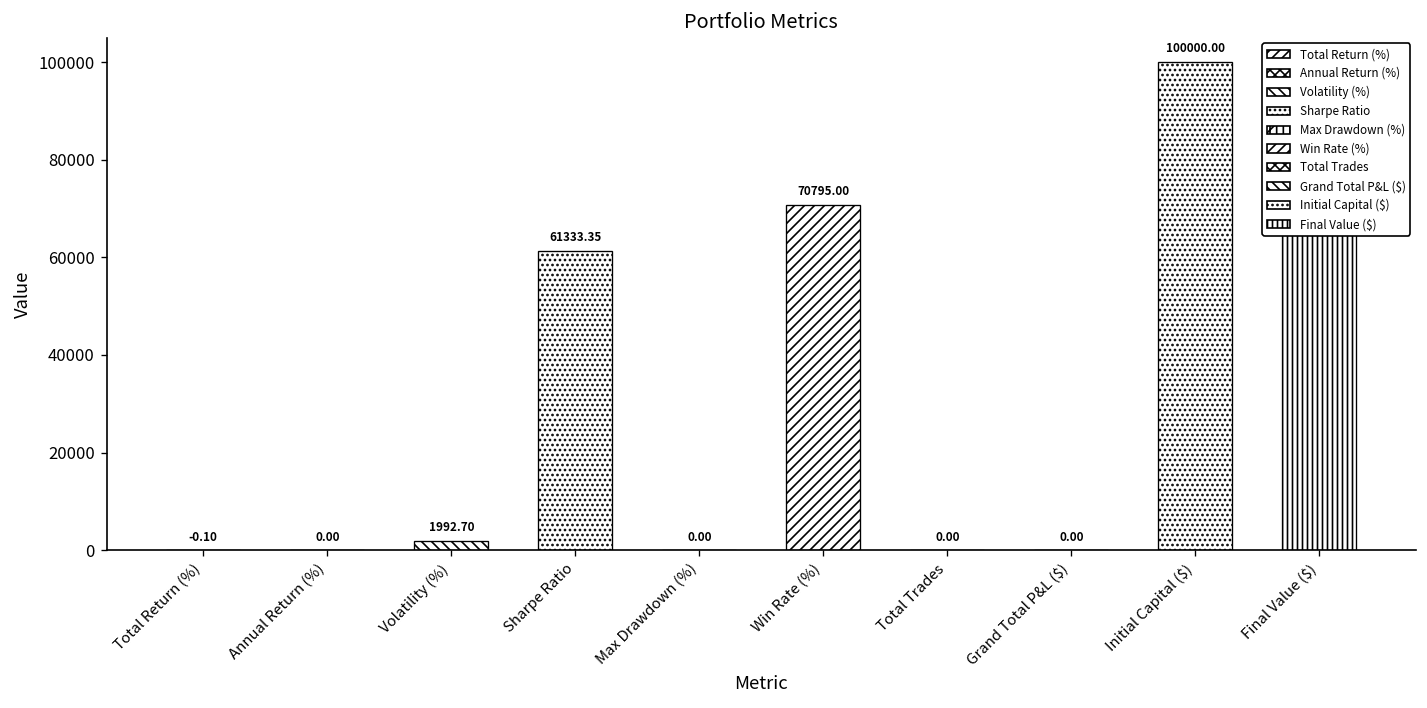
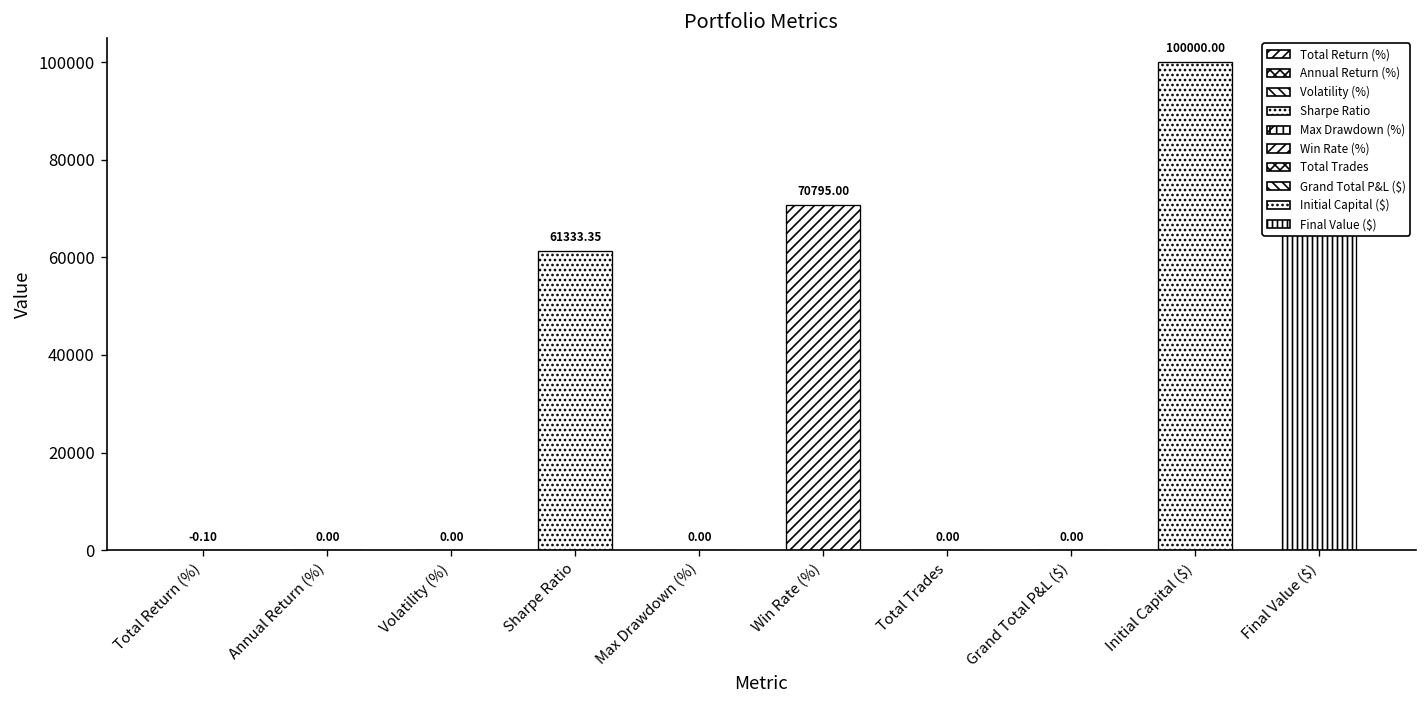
  {
    "Total Return (%)": -0.10,
    "Annual Return (%)": 0.00,
-   "Volatility (%)": 1992.70,
+   "Volatility (%)": 0.00,
    "Sharpe Ratio": 61333.35,
    "Max Drawdown (%)": 0.00,
    "Win Rate (%)": 70795.00,
    "Total Trades": 0.00,
    "Grand Total P&L ($)": 0.00,
    "Initial Capital ($)": 100000.00
  }
